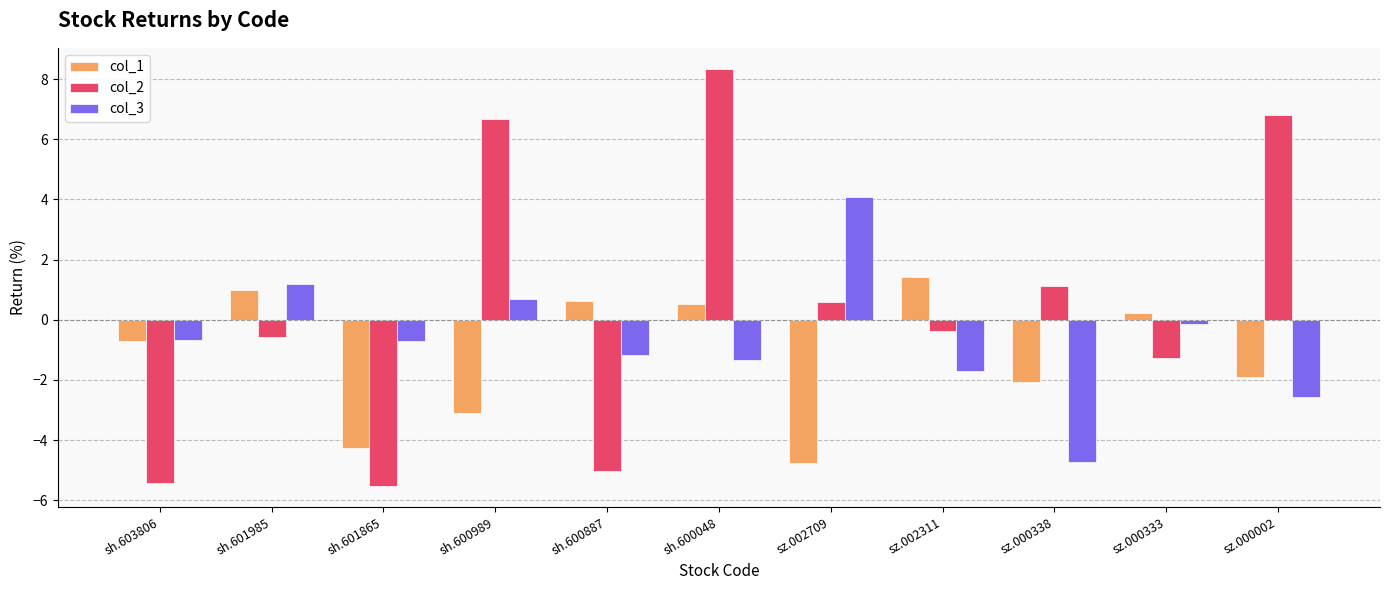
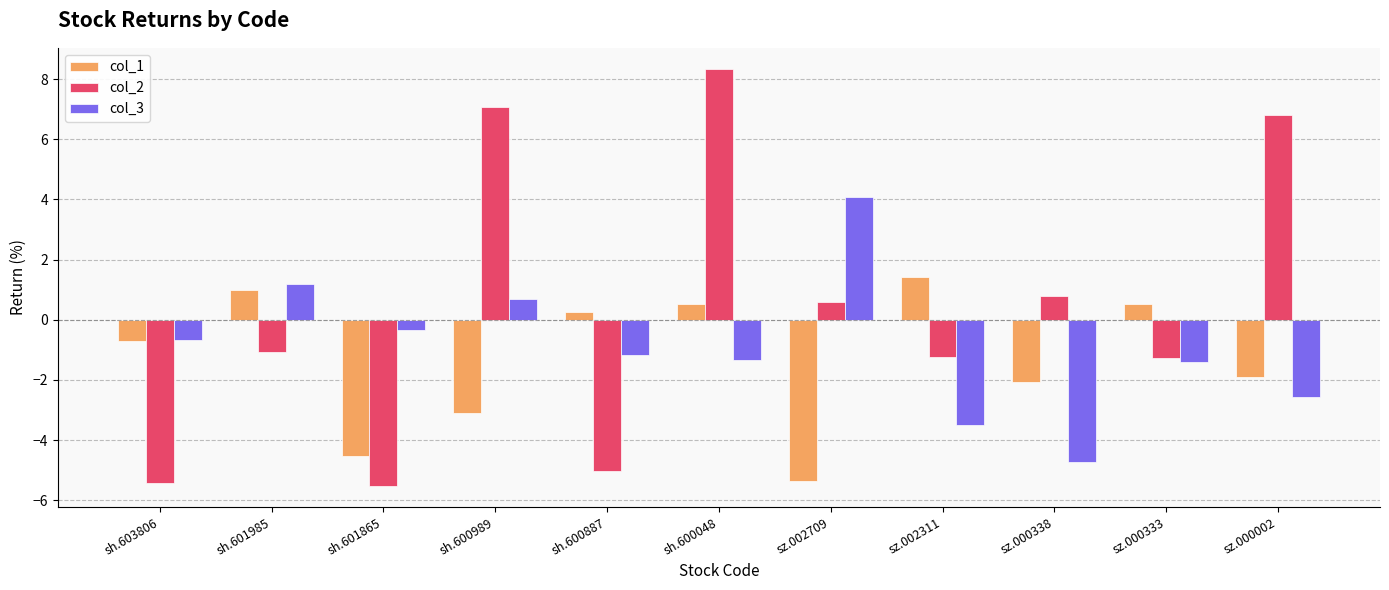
  {
    "col_1": {
      "sh.603806": -0.7,
      "sh.601985": 1.0,
-     "sh.601865": -4.3,
+     "sh.601865": -4.5,
      "sh.600989": -3.1,
-     "sh.600887": 0.6,
+     "sh.600887": 0.2,
      "sh.600048": 0.5,
-     "sz.002709": -4.8,
+     "sz.002709": -5.4,
      "sz.002311": 1.4,
      "sz.000338": -2.1,
-     "sz.000333": 0.2,
+     "sz.000333": 0.5,
      "sz.000002": -1.9
    },
    "col_2": {
      "sh.603806": -5.4,
-     "sh.601985": -0.6,
+     "sh.601985": -1.1,
      "sh.601865": -5.5,
-     "sh.600989": 6.7,
+     "sh.600989": 7.1,
      "sh.600887": -5.0,
      "sh.600048": 8.3,
      "sz.002709": 0.6,
-     "sz.002311": -0.4,
-     "sz.000338": 1.1,
+     "sz.002311": -1.2,
+     "sz.000338": 0.8,
      "sz.000333": -1.3,
      "sz.000002": 6.8
    },
    "col_3": {
      "sh.603806": -0.7,
      "sh.601985": 1.2,
-     "sh.601865": -0.7,
+     "sh.601865": -0.4,
      "sh.600989": 0.7,
      "sh.600887": -1.2,
      "sh.600048": -1.4,
      "sz.002709": 4.1,
-     "sz.002311": -1.7,
+     "sz.002311": -3.5,
      "sz.000338": -4.7,
-     "sz.000333": -0.2,
+     "sz.000333": -1.4,
      "sz.000002": -2.6
    }
  }
